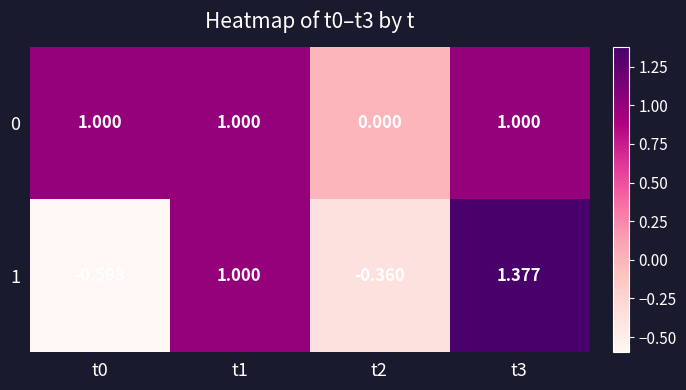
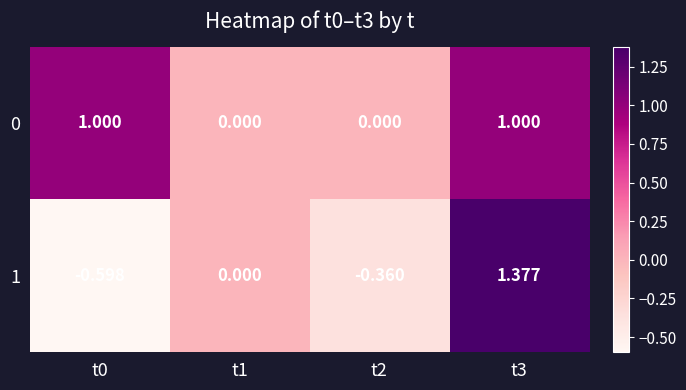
  {
    "0": {
      "t0": 1.000,
-     "t1": 1.000,
+     "t1": 0.000,
      "t2": 0.000,
      "t3": 1.000
    },
    "1": {
-     "t1": 1.000,
+     "t1": 0.000,
      "t3": 1.377
    }
  }
